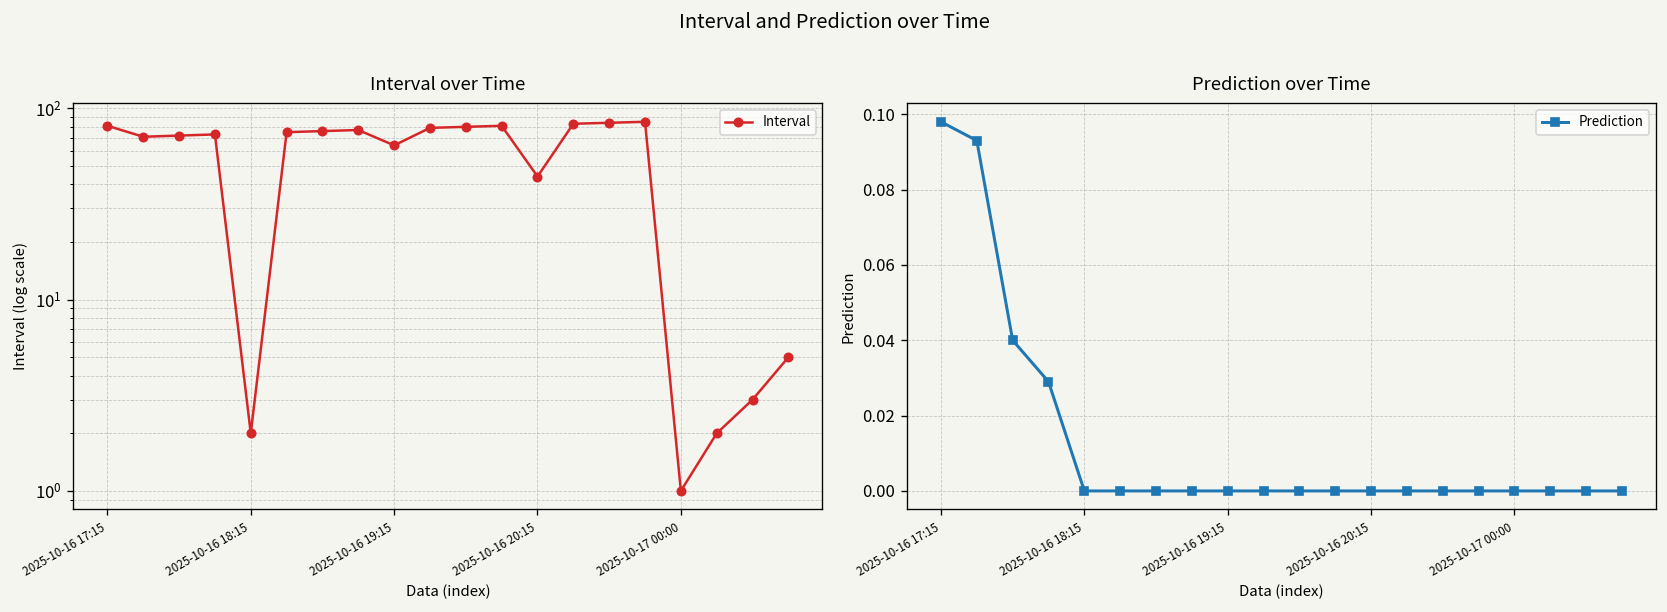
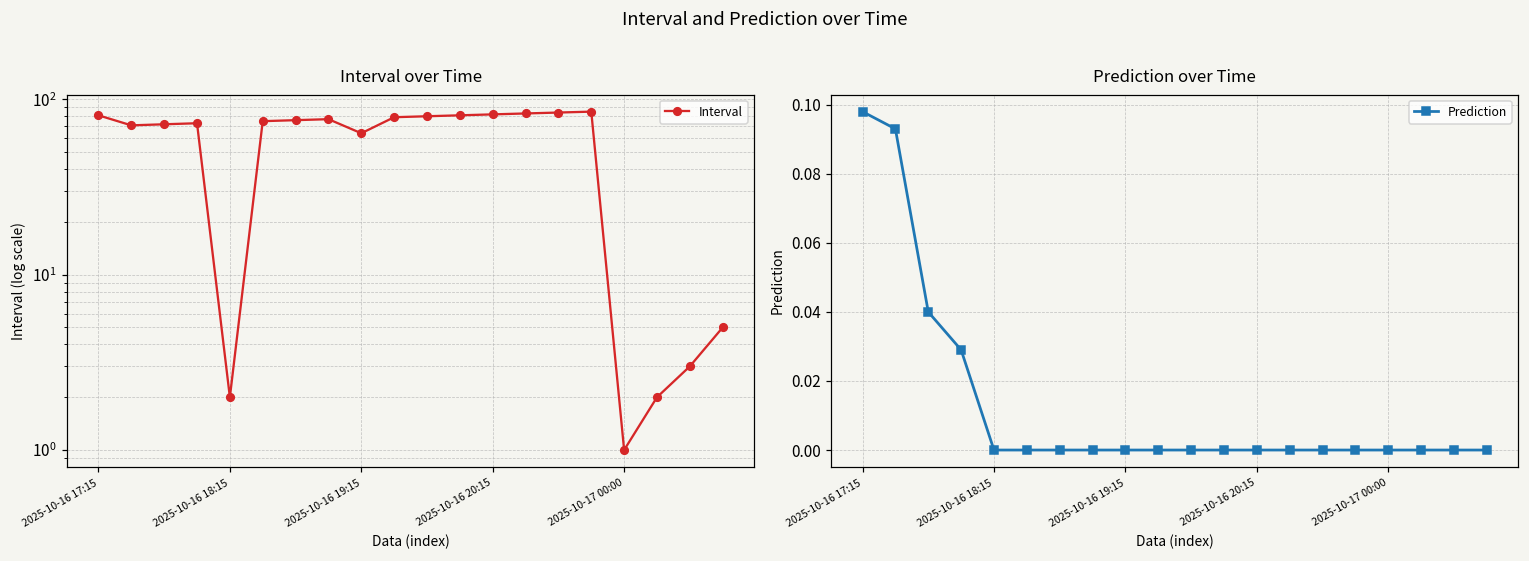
  {
    "Interval over Time": {
      "2025-10-16 17:15": 80,
      "2025-10-16 18:15": 2,
      "2025-10-16 19:15": 64,
-     "2025-10-16 20:15": 44,
+     "2025-10-16 20:15": 80,
      "2025-10-17 00:00": 1
    },
    "Prediction over Time": {
      "2025-10-16 17:15": 0.098,
      "2025-10-16 18:15": 0.000,
      "2025-10-16 19:15": 0.000,
      "2025-10-16 20:15": 0.000,
      "2025-10-17 00:00": 0.000
    }
  }
